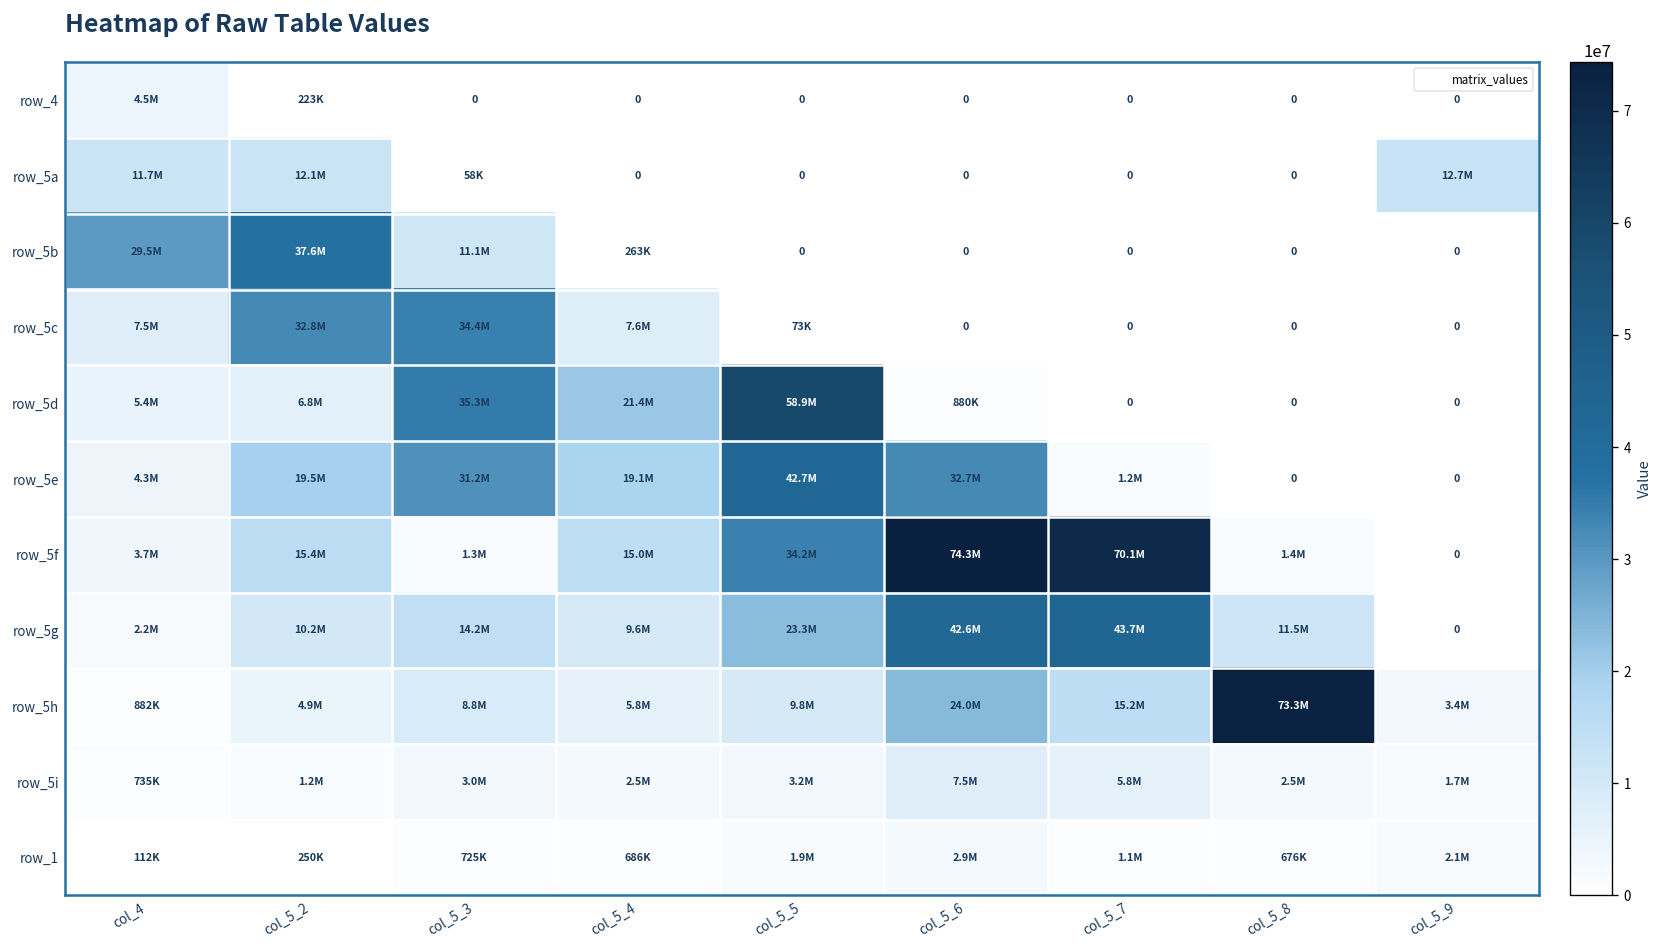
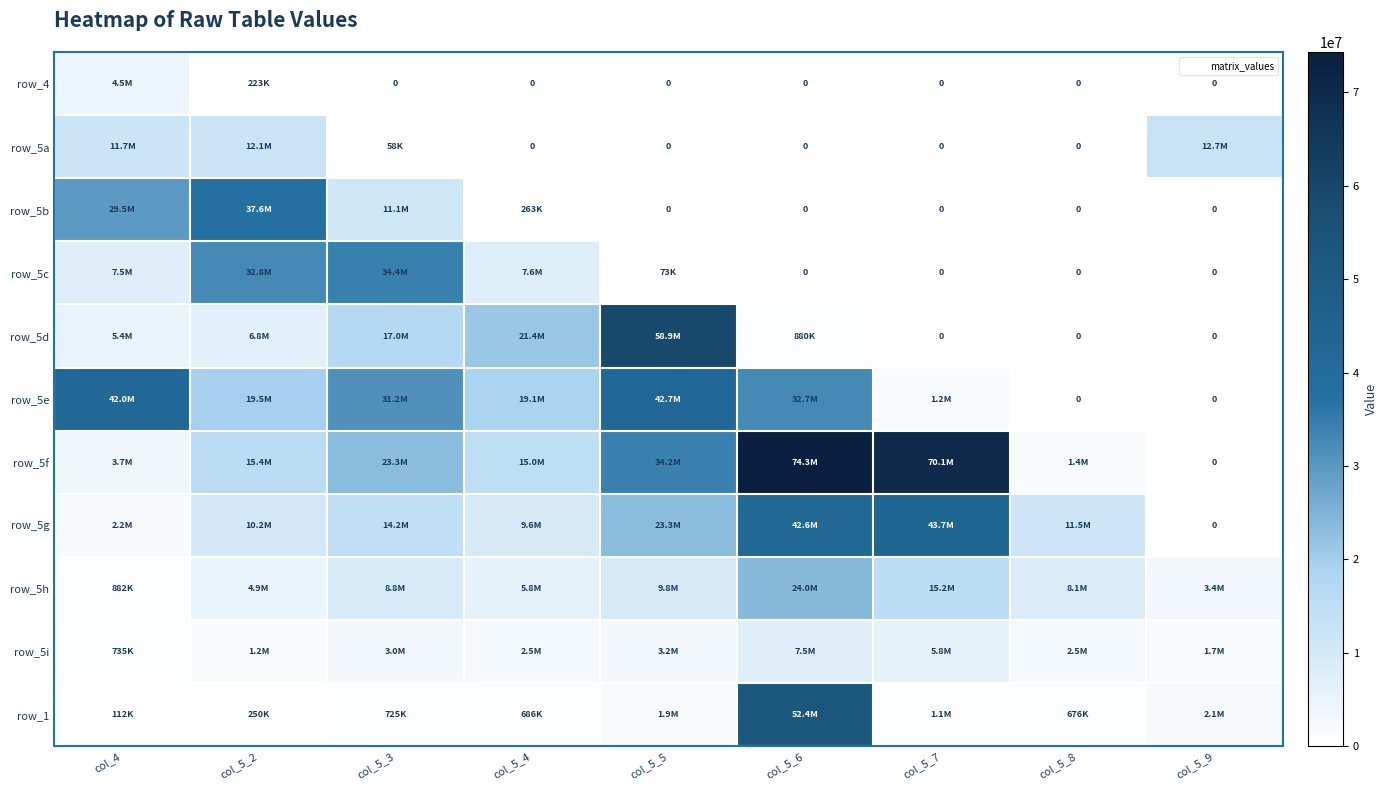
  {
    "row_4": {
      "col_4": "4.5M",
      "col_5_2": "223K",
      "col_5_3": "0",
      "col_5_4": "0",
      "col_5_5": "0",
      "col_5_6": "0",
      "col_5_7": "0",
      "col_5_8": "0",
      "col_5_9": "0"
    },
    "row_5a": {
      "col_4": "11.7M",
      "col_5_2": "12.1M",
      "col_5_3": "58K",
      "col_5_4": "0",
      "col_5_5": "0",
      "col_5_6": "0",
      "col_5_7": "0",
      "col_5_8": "0",
      "col_5_9": "12.7M"
    },
    "row_5b": {
      "col_4": "29.5M",
      "col_5_2": "37.6M",
      "col_5_3": "11.1M",
      "col_5_4": "263K",
      "col_5_5": "0",
      "col_5_6": "0",
      "col_5_7": "0",
      "col_5_8": "0",
      "col_5_9": "0"
    },
    "row_5c": {
      "col_4": "7.5M",
      "col_5_2": "32.8M",
      "col_5_3": "34.4M",
      "col_5_4": "7.6M",
      "col_5_5": "73K",
      "col_5_6": "0",
      "col_5_7": "0",
      "col_5_8": "0",
      "col_5_9": "0"
    },
    "row_5d": {
      "col_4": "5.4M",
      "col_5_2": "6.8M",
-     "col_5_3": "35.3M",
+     "col_5_3": "17.0M",
      "col_5_4": "21.4M",
      "col_5_5": "58.9M",
      "col_5_6": "880K",
      "col_5_7": "0",
      "col_5_8": "0",
      "col_5_9": "0"
    },
    "row_5e": {
-     "col_4": "4.3M",
+     "col_4": "42.0M",
      "col_5_2": "19.5M",
      "col_5_3": "31.2M",
      "col_5_4": "19.1M",
      "col_5_5": "42.7M",
      "col_5_6": "32.7M",
      "col_5_7": "1.2M",
      "col_5_8": "0",
      "col_5_9": "0"
    },
    "row_5f": {
      "col_4": "3.7M",
      "col_5_2": "15.4M",
-     "col_5_3": "1.3M",
+     "col_5_3": "23.3M",
      "col_5_4": "15.0M",
      "col_5_5": "34.2M",
      "col_5_6": "74.3M",
      "col_5_7": "70.1M",
      "col_5_8": "1.4M",
      "col_5_9": "0"
    },
    "row_5g": {
      "col_4": "2.2M",
      "col_5_2": "10.2M",
      "col_5_3": "14.2M",
      "col_5_4": "9.6M",
      "col_5_5": "23.3M",
      "col_5_6": "42.6M",
      "col_5_7": "43.7M",
      "col_5_8": "11.5M",
      "col_5_9": "0"
    },
    "row_5h": {
      "col_4": "882K",
      "col_5_2": "4.9M",
      "col_5_3": "8.8M",
      "col_5_4": "5.8M",
      "col_5_5": "9.8M",
      "col_5_6": "24.0M",
      "col_5_7": "15.2M",
-     "col_5_8": "73.3M",
+     "col_5_8": "8.1M",
      "col_5_9": "3.4M"
    },
    "row_5i": {
      "col_4": "735K",
      "col_5_2": "1.2M",
      "col_5_3": "3.0M",
      "col_5_4": "2.5M",
      "col_5_5": "3.2M",
      "col_5_6": "7.5M",
      "col_5_7": "5.8M",
      "col_5_8": "2.5M",
      "col_5_9": "1.7M"
    },
    "row_1": {
      "col_4": "112K",
      "col_5_2": "250K",
      "col_5_3": "725K",
      "col_5_4": "686K",
      "col_5_5": "1.9M",
-     "col_5_6": "2.9M",
+     "col_5_6": "52.4M",
      "col_5_7": "1.1M",
      "col_5_8": "676K",
      "col_5_9": "2.1M"
    }
  }
